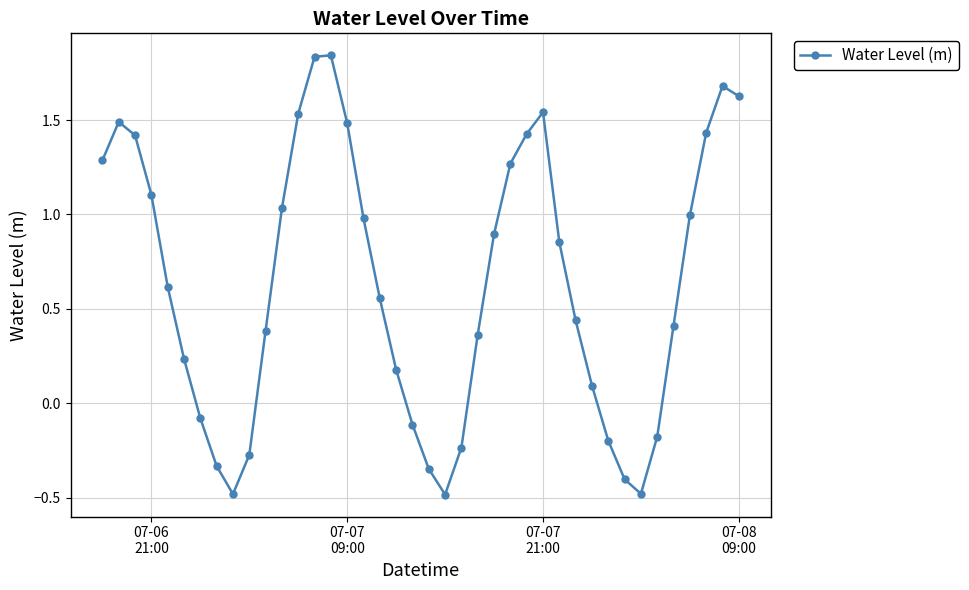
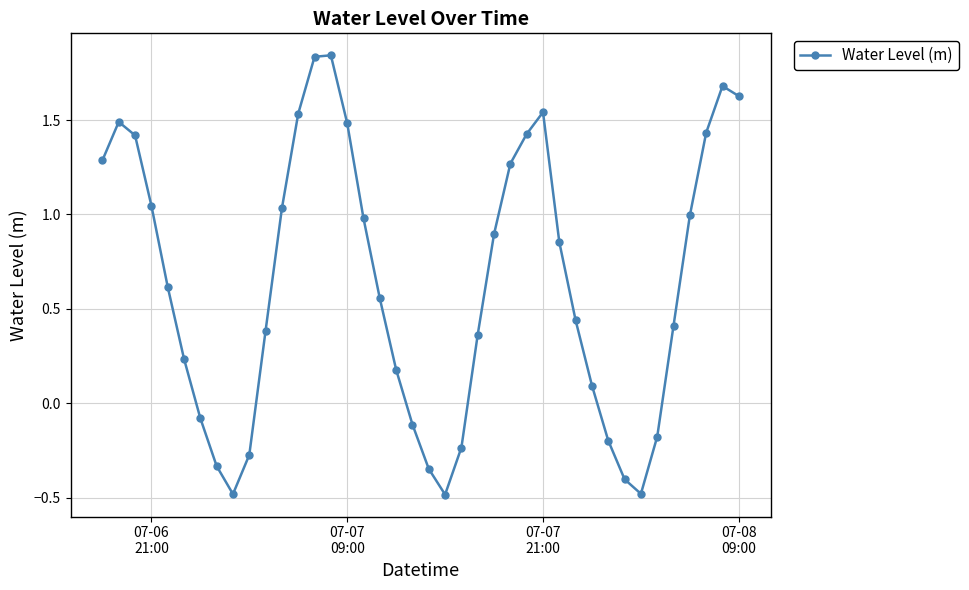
  {
-   "07-06 21:00": 1.10,
+   "07-06 21:00": 1.05,
    "07-07 09:00": 1.48,
    "07-07 21:00": 1.54,
    "07-08 09:00": 1.63
  }
